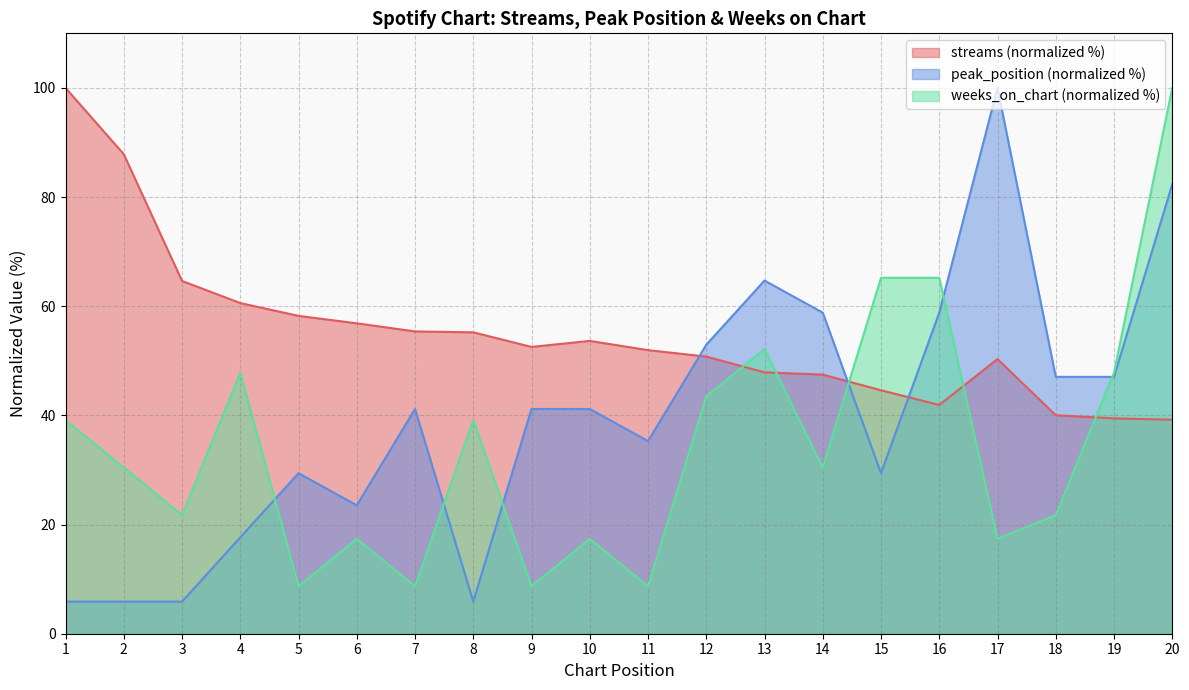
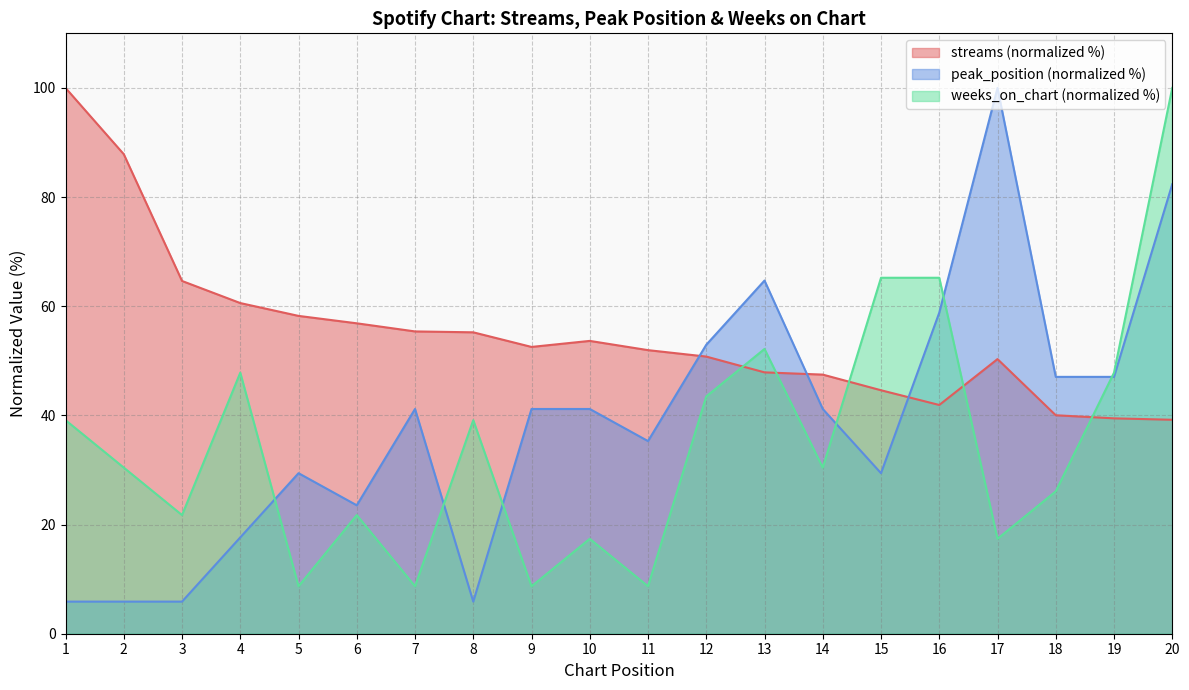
  {
    "streams (normalized %)": {
      "1": 100,
      "2": 88,
      "3": 65,
      "4": 61,
      "5": 58,
      "6": 57,
      "7": 55,
      "8": 55,
      "9": 53,
      "10": 54,
      "11": 52,
      "12": 51,
      "13": 48,
      "14": 47,
      "15": 45,
      "16": 42,
      "17": 50,
      "18": 40,
      "19": 39,
      "20": 39
    },
    "peak_position (normalized %)": {
      "1": 6,
      "2": 6,
      "3": 6,
      "4": 18,
      "5": 29,
      "6": 24,
      "7": 41,
      "8": 6,
      "9": 41,
      "10": 41,
      "11": 35,
      "12": 53,
      "13": 65,
-     "14": 59,
+     "14": 41,
      "15": 29,
      "16": 59,
      "18": 47,
      "19": 47,
      "20": 82
    },
    "weeks_on_chart (normalized %)": {
      "1": 39,
      "2": 30,
      "3": 22,
      "4": 48,
      "5": 9,
-     "6": 17,
+     "6": 22,
      "7": 9,
      "8": 39,
      "9": 9,
      "10": 17,
      "11": 9,
      "12": 43,
      "13": 52,
      "14": 30,
      "15": 65,
      "16": 65,
      "17": 17,
-     "18": 22,
+     "18": 26,
      "19": 48,
      "20": 100
    }
  }
